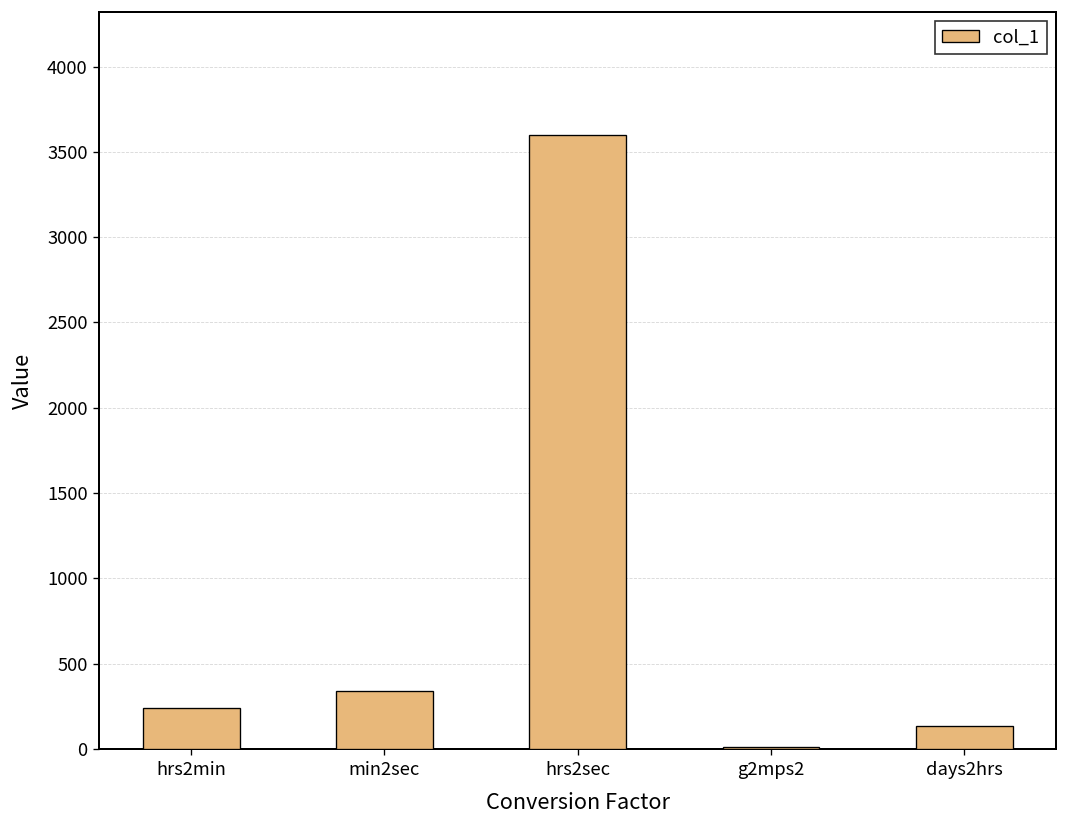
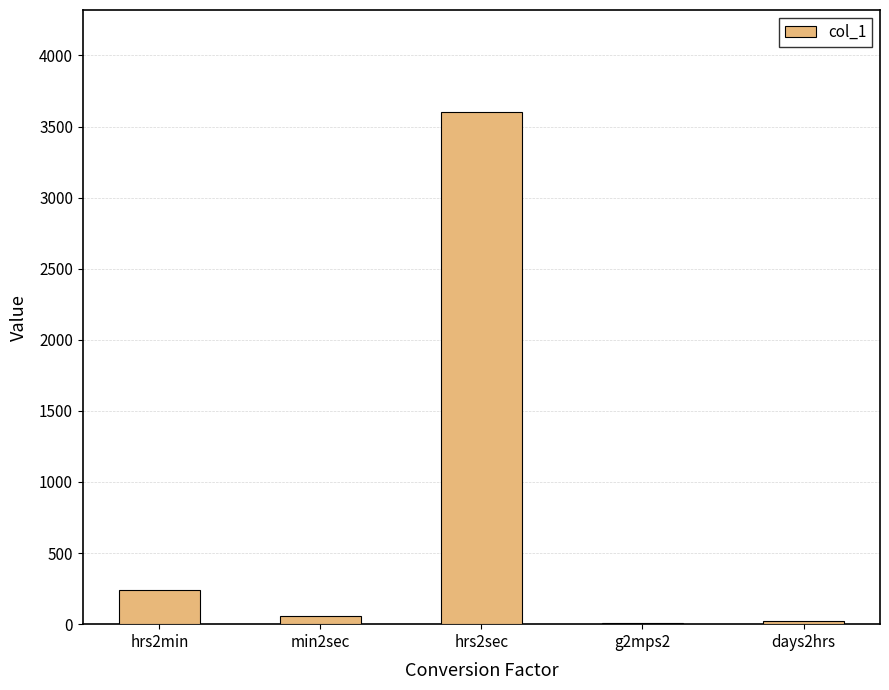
  {
    "hrs2min": 240,
-   "min2sec": 340,
+   "min2sec": 60,
    "hrs2sec": 3600,
-   "days2hrs": 130
+   "days2hrs": 20
  }
